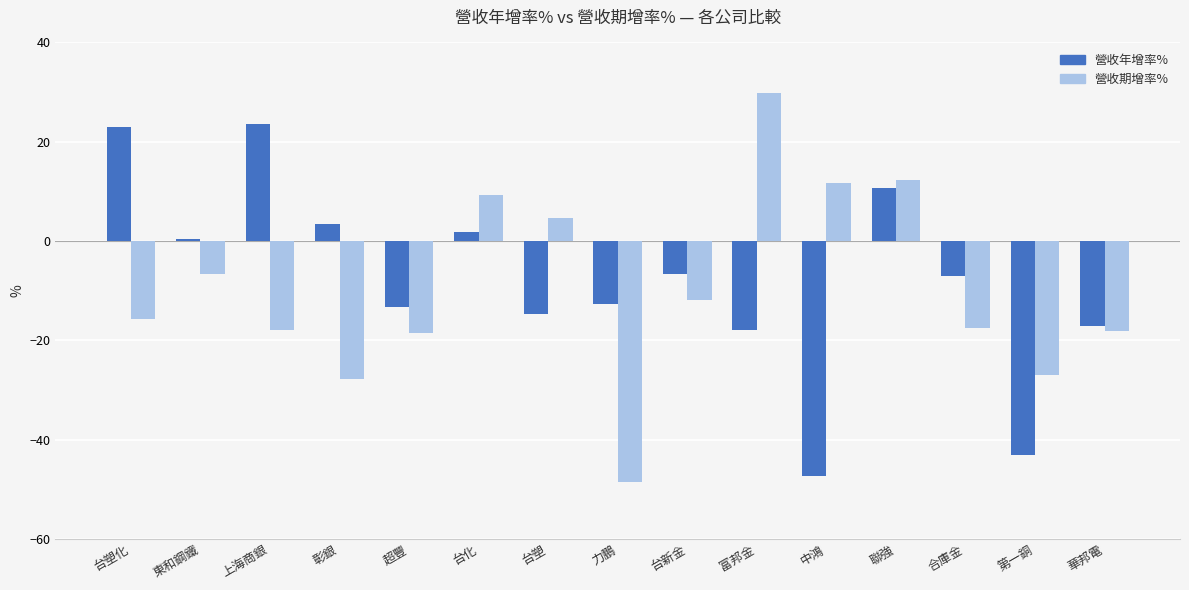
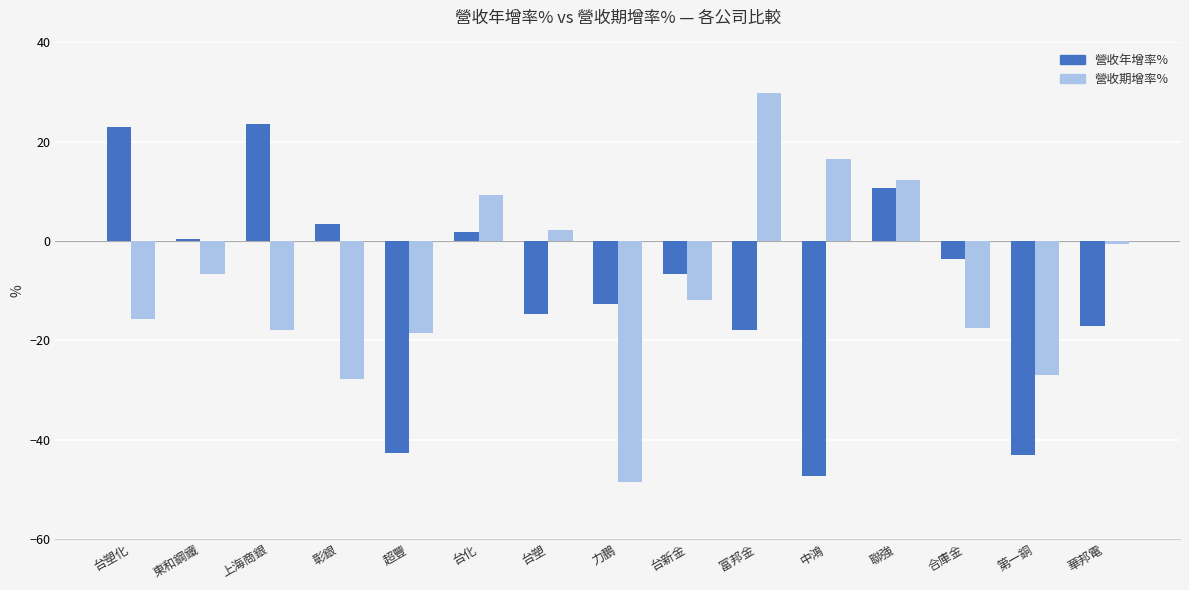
  {
    "營收年增率%": {
      "台塑化": 23,
      "上海商銀": 24,
      "彰銀": 4,
-     "超豐": -13,
+     "超豐": -43,
      "台化": 2,
      "台塑": -15,
      "力鵬": -13,
      "台新金": -7,
      "富邦金": -18,
      "中鴻": -47,
      "聯強": 11,
-     "合庫金": -7,
+     "合庫金": -4,
      "第一銅": -43,
      "華邦電": -17
    },
    "營收期增率%": {
      "台塑化": -16,
      "東和鋼鐵": -7,
      "上海商銀": -18,
      "彰銀": -28,
      "超豐": -19,
      "台化": 9,
-     "台塑": 5,
+     "台塑": 2,
      "力鵬": -49,
      "台新金": -12,
      "富邦金": 30,
-     "中鴻": 12,
+     "中鴻": 17,
      "聯強": 12,
      "合庫金": -17,
      "第一銅": -27,
-     "華邦電": -18
+     "華邦電": -1
    }
  }
